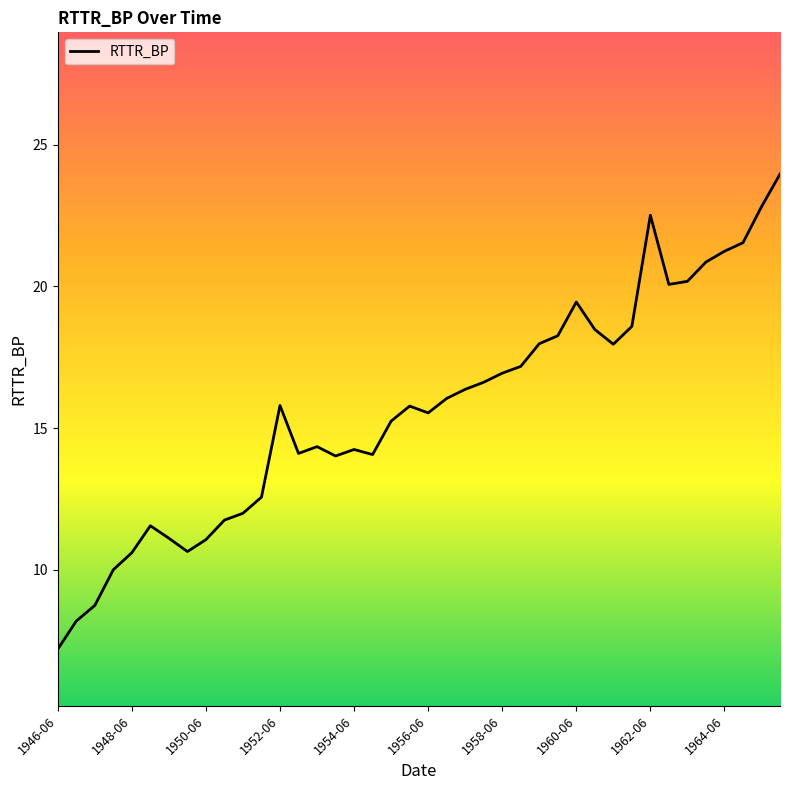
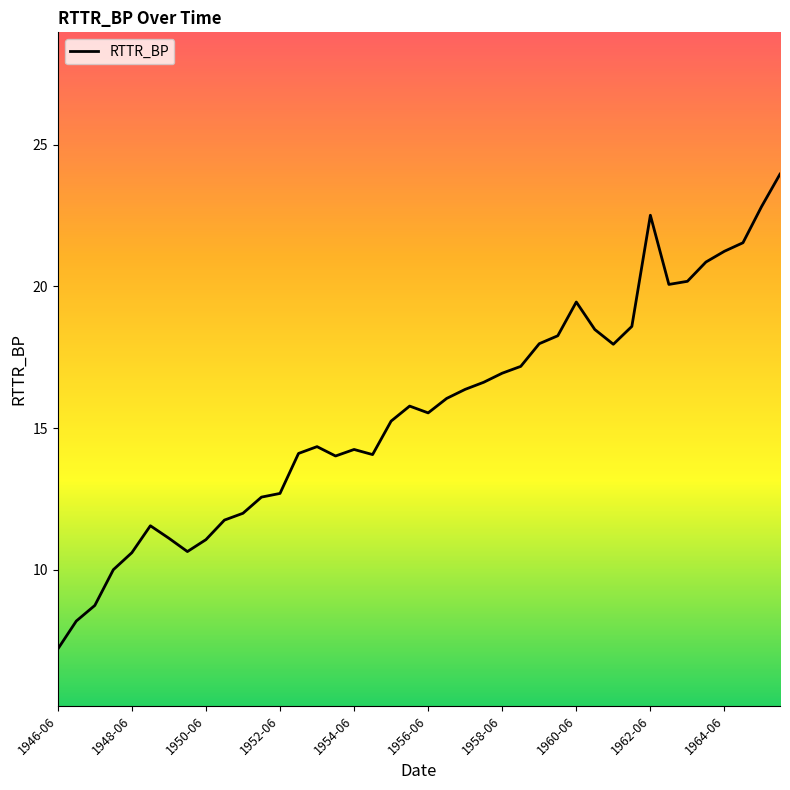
  {
    "1946-06": 7.2,
    "1948-06": 10.6,
    "1950-06": 11.1,
-   "1952-06": 15.8,
+   "1952-06": 12.7,
    "1954-06": 14.3,
    "1956-06": 15.5,
    "1958-06": 16.9,
    "1960-06": 19.5,
    "1962-06": 22.5,
    "1964-06": 21.2
  }
